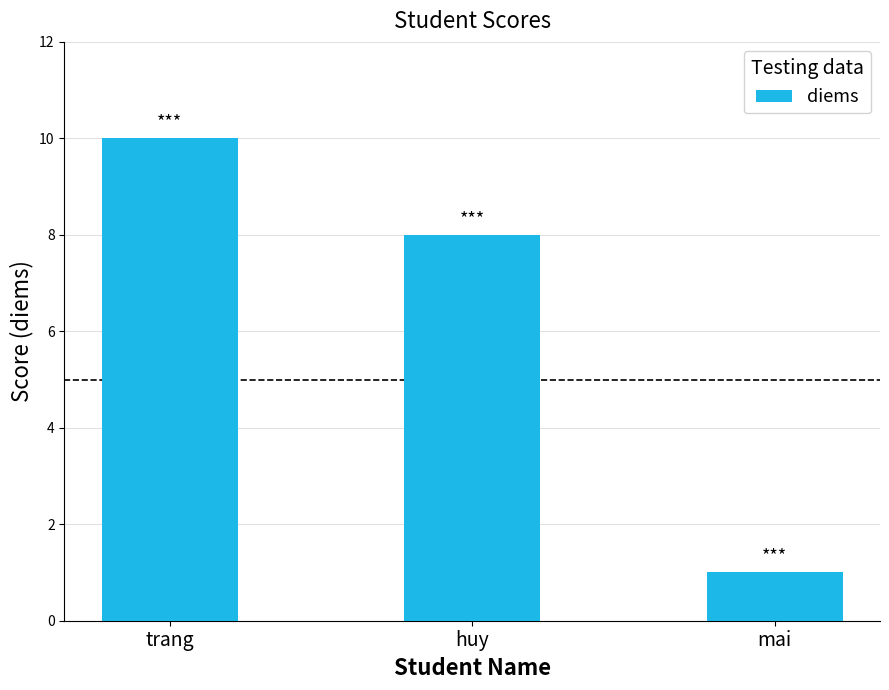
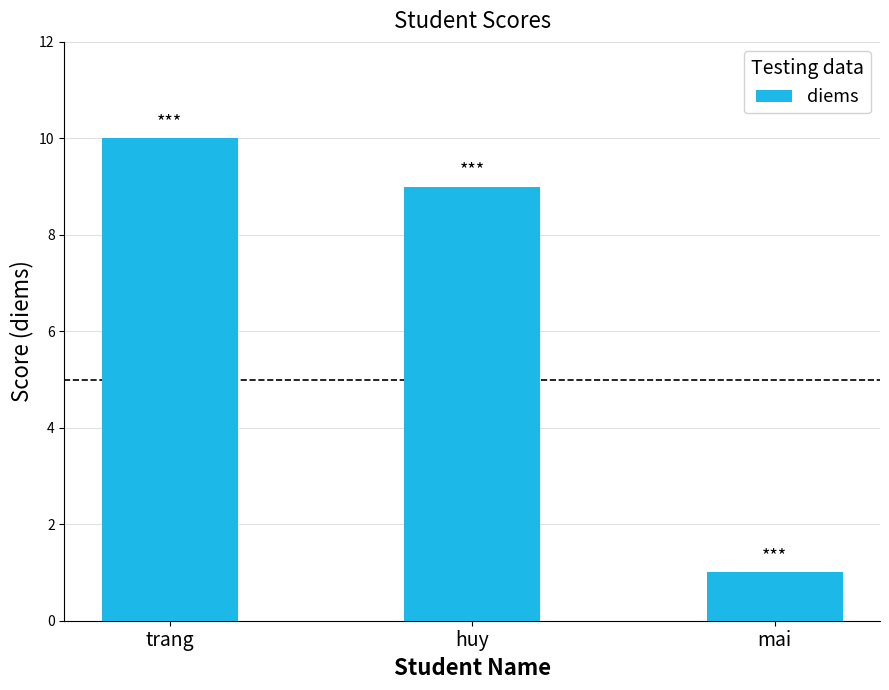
  {
    "trang": 10,
-   "huy": 8,
+   "huy": 9,
    "mai": 1
  }
